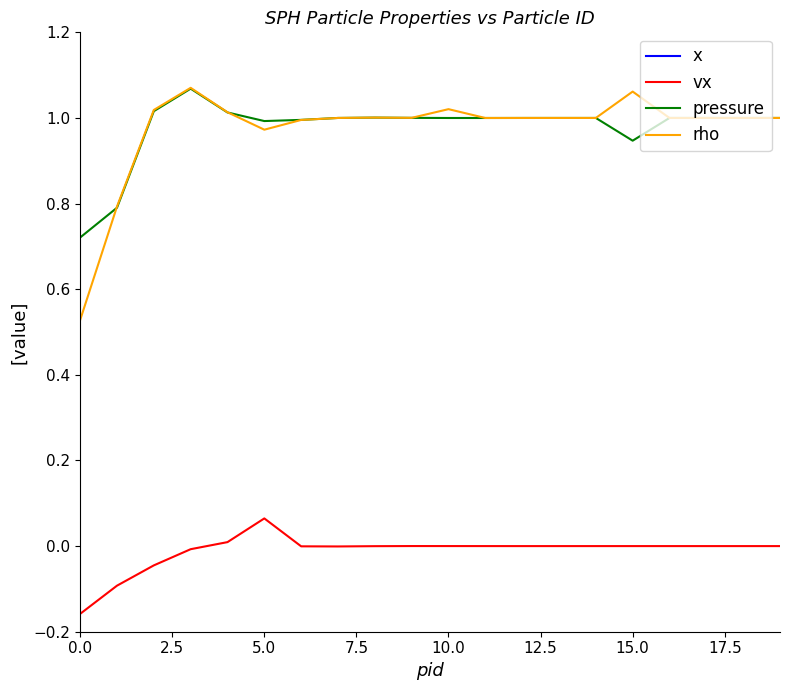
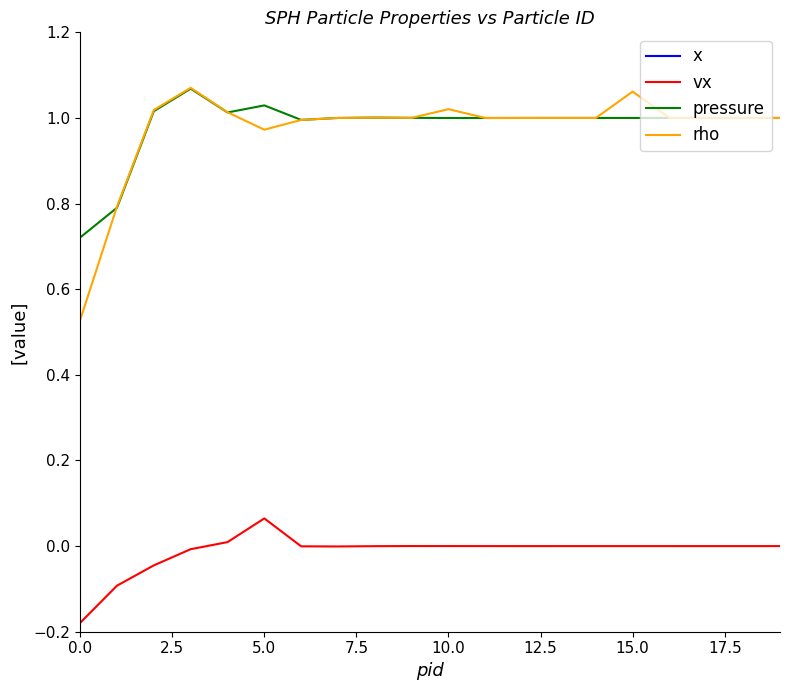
  {
    "vx": {
-     "0.0": -0.16,
+     "0.0": -0.18,
      "5.0": 0.06,
      "10.0": 0.00,
      "15.0": 0.00
    },
    "pressure": {
      "0.0": 0.72,
-     "5.0": 0.99,
+     "5.0": 1.03,
      "10.0": 1.00,
-     "15.0": 0.95
+     "15.0": 1.00
    },
    "rho": {
      "0.0": 0.53,
      "5.0": 0.97,
      "10.0": 1.02,
      "15.0": 1.06
    }
  }
